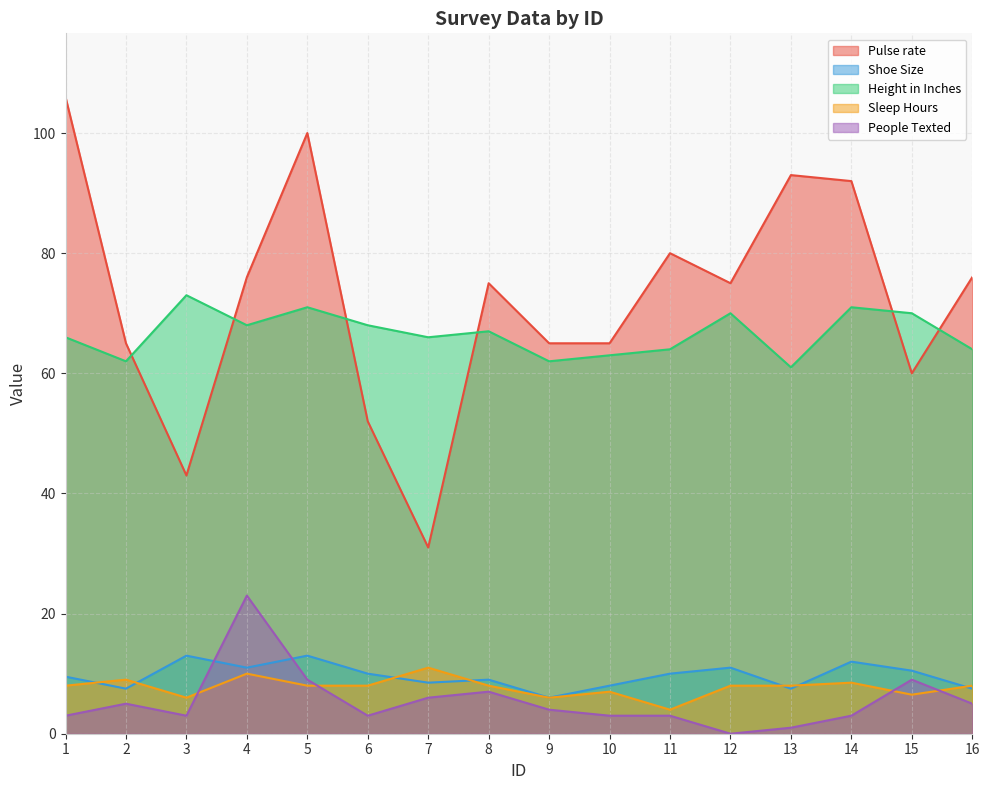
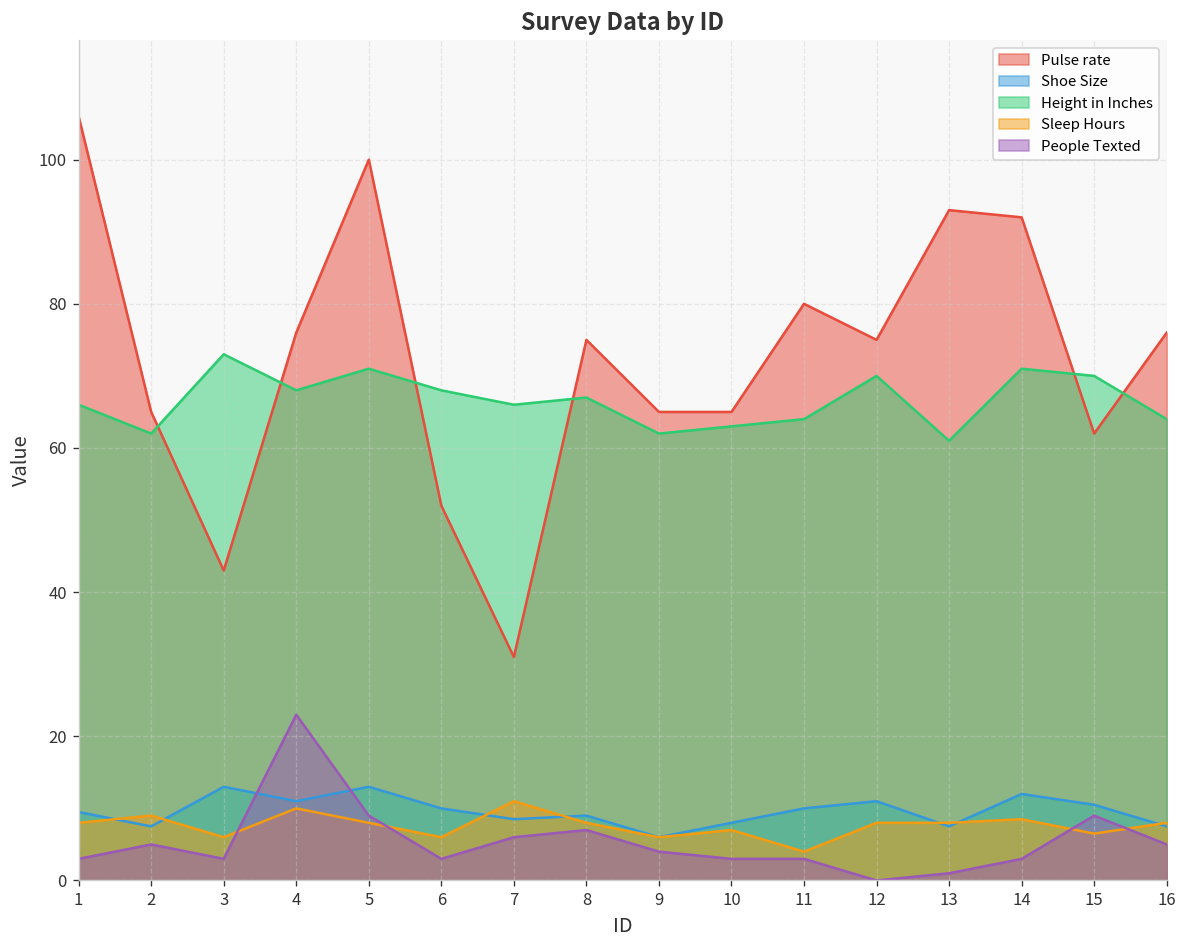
  {
    "Pulse rate": {
      "1": 106,
      "2": 65,
      "3": 43,
      "4": 76,
      "5": 100,
      "6": 52,
      "7": 31,
      "8": 75,
      "9": 65,
      "10": 65,
      "11": 80,
      "12": 75,
      "13": 93,
      "14": 92,
-     "15": 60,
+     "15": 62,
      "16": 76
    },
    "Shoe Size": {
      "1": 10,
      "2": 8,
      "3": 13,
      "4": 11,
      "5": 13,
      "6": 10,
      "7": 9,
      "8": 9,
      "10": 8,
      "11": 10,
      "12": 11,
      "13": 8,
      "14": 12,
      "15": 11,
      "16": 8
    },
    "Height in Inches": {
      "1": 66,
      "2": 62,
      "3": 73,
      "4": 68,
      "5": 71,
      "6": 68,
      "7": 66,
      "8": 67,
      "9": 62,
      "10": 63,
      "11": 64,
      "12": 70,
      "13": 61,
      "14": 71,
      "15": 70,
      "16": 64
    },
    "Sleep Hours": {
      "1": 8,
      "2": 9,
      "3": 6,
      "4": 10,
      "5": 8,
-     "6": 8,
+     "6": 6,
      "7": 11,
      "8": 8,
      "10": 7,
      "11": 4,
      "12": 8,
      "13": 8,
      "14": 9,
      "15": 7,
      "16": 8
    },
    "People Texted": {
      "1": 3,
      "2": 5,
      "3": 3,
      "4": 23,
      "5": 9,
      "6": 3,
      "7": 6,
      "8": 7,
      "9": 4,
      "10": 3,
      "11": 3,
      "12": 0,
      "13": 1,
      "14": 3,
      "15": 9,
      "16": 5
    }
  }
